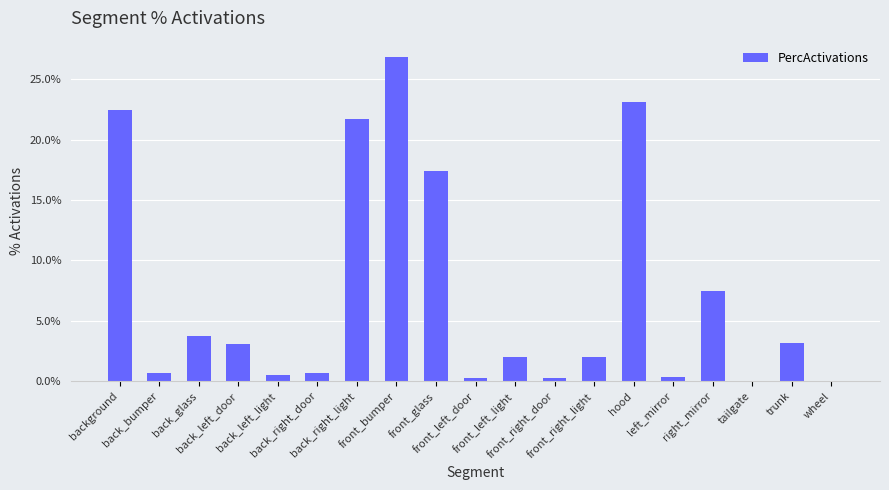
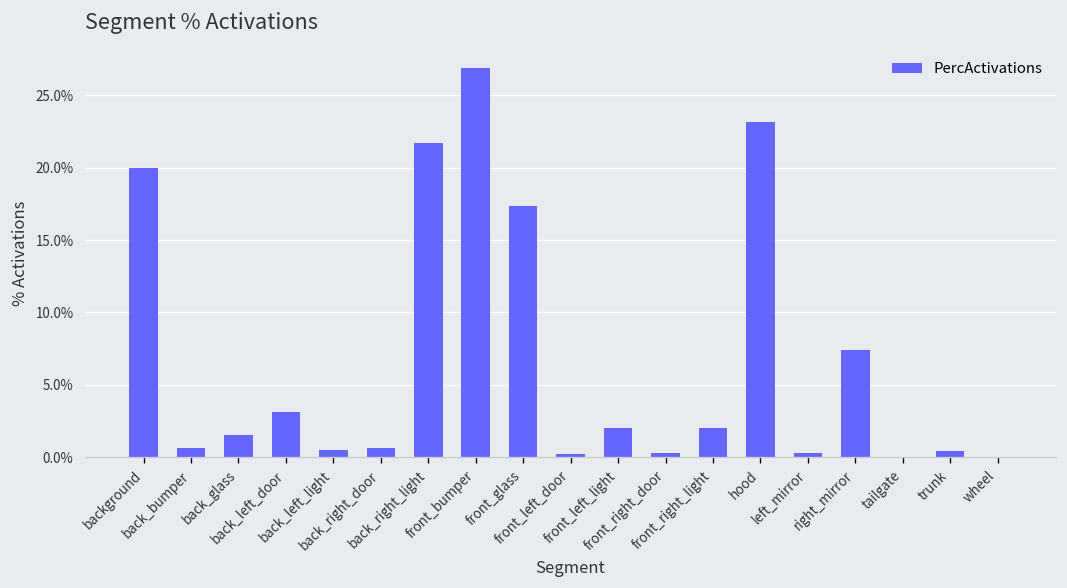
  {
-   "background": "22.5%",
+   "background": "20.0%",
    "back_bumper": "0.7%",
-   "back_glass": "3.7%",
+   "back_glass": "1.6%",
    "back_left_door": "3.1%",
    "back_left_light": "0.5%",
    "back_right_door": "0.7%",
    "back_right_light": "21.7%",
    "front_bumper": "26.9%",
    "front_glass": "17.4%",
    "front_left_door": "0.3%",
    "front_left_light": "2.0%",
    "front_right_door": "0.3%",
    "front_right_light": "2.0%",
    "hood": "23.2%",
    "left_mirror": "0.3%",
    "right_mirror": "7.4%",
-   "trunk": "3.2%"
+   "trunk": "0.5%"
  }
